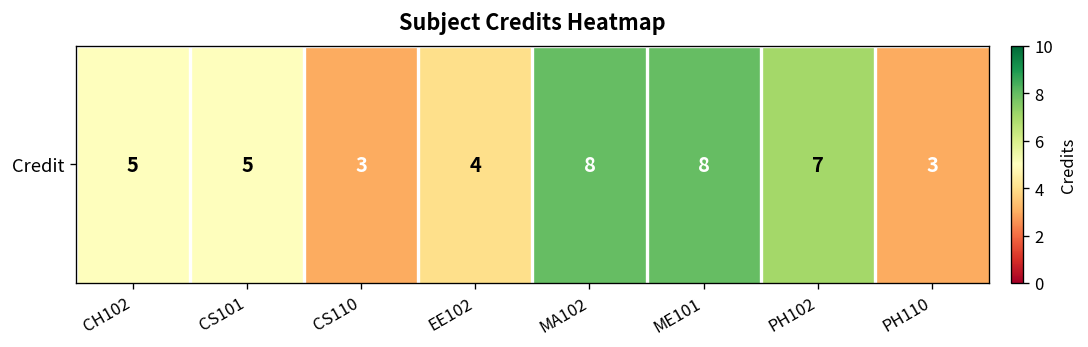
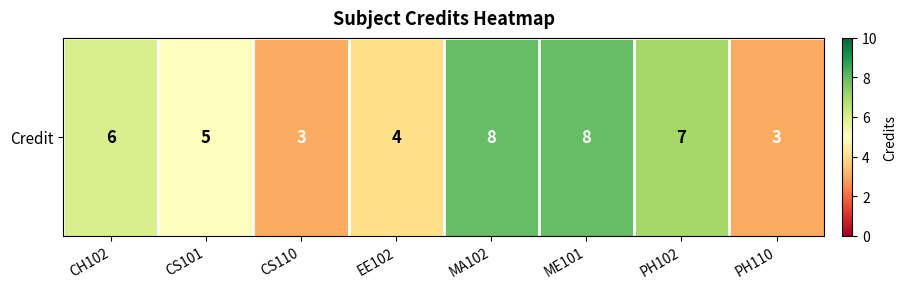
  {
    "Credit": {
-     "CH102": 5,
+     "CH102": 6,
      "CS101": 5,
      "CS110": 3,
      "EE102": 4,
      "MA102": 8,
      "ME101": 8,
      "PH102": 7,
      "PH110": 3
    }
  }
